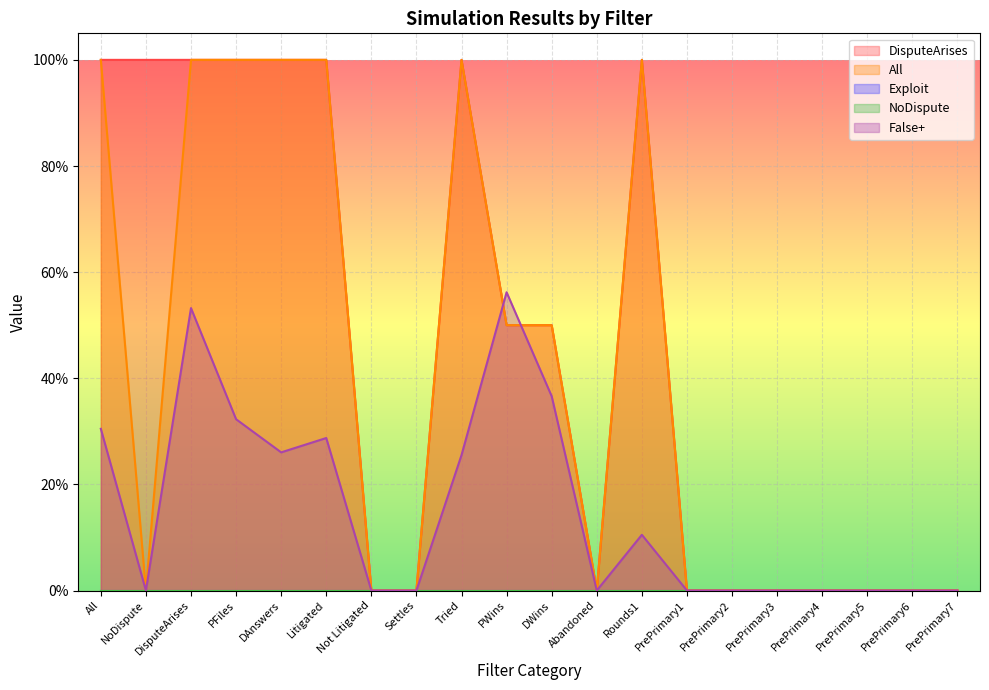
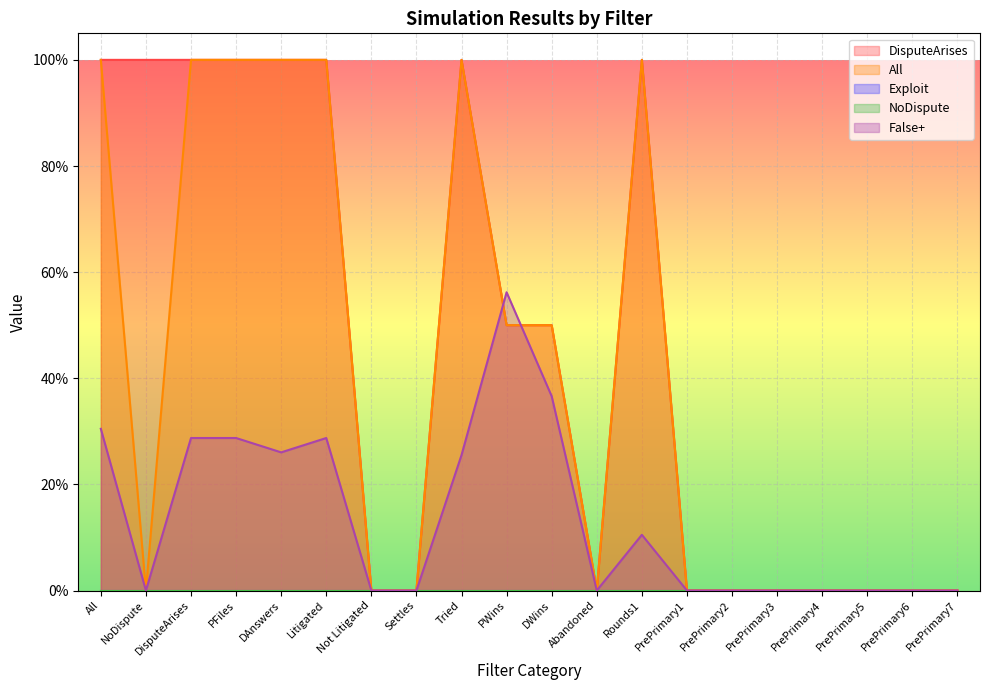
  {
    "NoDispute": {
      "All": "0%",
      "DisputeArises": "0%",
      "PFiles": "0%",
      "DAnswers": "0%",
      "Litigated": "0%",
      "Tried": "0%",
      "PWins": "0%",
      "DWins": "0%",
      "Rounds1": "0%"
    },
    "False+": {
      "All": "30%",
-     "DisputeArises": "53%",
-     "PFiles": "32%",
+     "DisputeArises": "29%",
+     "PFiles": "29%",
      "DAnswers": "26%",
      "Litigated": "29%",
      "Tried": "26%",
      "PWins": "56%",
      "DWins": "37%",
      "Rounds1": "11%"
    }
  }
